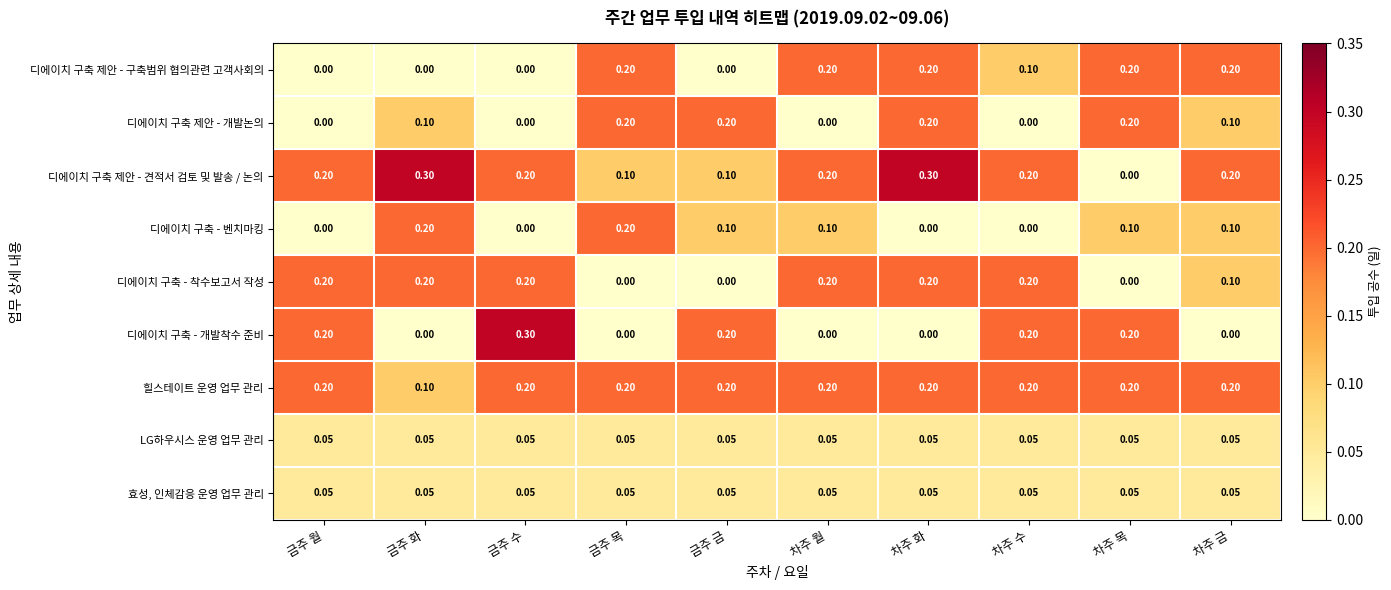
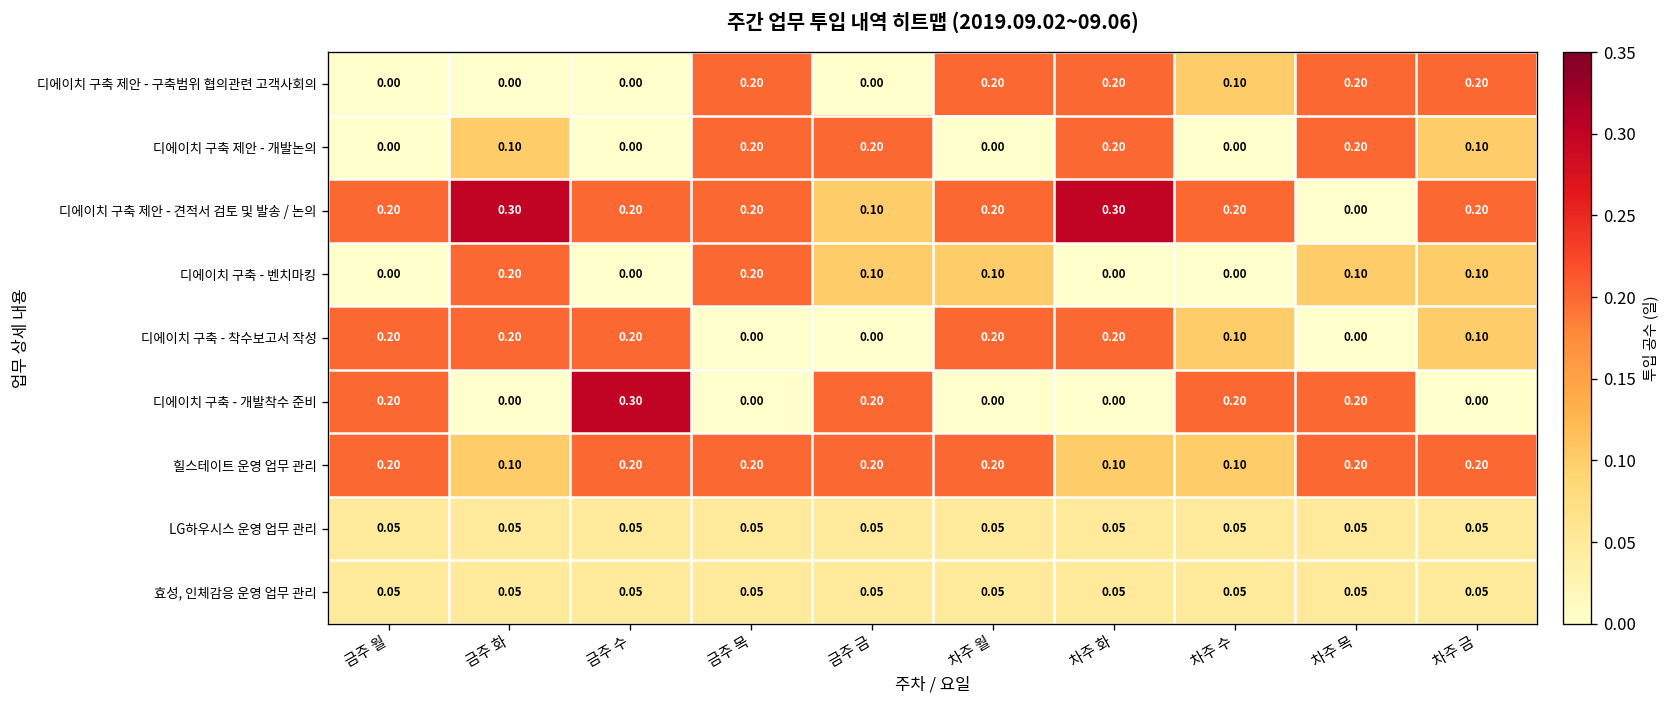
  {
    "디에이치 구축 제안 - 구축범위 협의관련 고객사회의": {
      "금주 월": 0.00,
      "금주 화": 0.00,
      "금주 수": 0.00,
      "금주 목": 0.20,
      "금주 금": 0.00,
      "차주 월": 0.20,
      "차주 화": 0.20,
      "차주 수": 0.10,
      "차주 목": 0.20,
      "차주 금": 0.20
    },
    "디에이치 구축 제안 - 개발논의": {
      "금주 월": 0.00,
      "금주 화": 0.10,
      "금주 수": 0.00,
      "금주 목": 0.20,
      "금주 금": 0.20,
      "차주 월": 0.00,
      "차주 화": 0.20,
      "차주 수": 0.00,
      "차주 목": 0.20,
      "차주 금": 0.10
    },
    "디에이치 구축 제안 - 견적서 검토 및 발송 / 논의": {
      "금주 월": 0.20,
      "금주 화": 0.30,
      "금주 수": 0.20,
-     "금주 목": 0.10,
+     "금주 목": 0.20,
      "금주 금": 0.10,
      "차주 월": 0.20,
      "차주 화": 0.30,
      "차주 수": 0.20,
      "차주 목": 0.00,
      "차주 금": 0.20
    },
    "디에이치 구축 - 벤치마킹": {
      "금주 월": 0.00,
      "금주 화": 0.20,
      "금주 수": 0.00,
      "금주 목": 0.20,
      "금주 금": 0.10,
      "차주 월": 0.10,
      "차주 화": 0.00,
      "차주 수": 0.00,
      "차주 목": 0.10,
      "차주 금": 0.10
    },
    "디에이치 구축 - 착수보고서 작성": {
      "금주 월": 0.20,
      "금주 화": 0.20,
      "금주 수": 0.20,
      "금주 목": 0.00,
      "금주 금": 0.00,
      "차주 월": 0.20,
      "차주 화": 0.20,
-     "차주 수": 0.20,
+     "차주 수": 0.10,
      "차주 목": 0.00,
      "차주 금": 0.10
    },
    "디에이치 구축 - 개발착수 준비": {
      "금주 월": 0.20,
      "금주 화": 0.00,
      "금주 수": 0.30,
      "금주 목": 0.00,
      "금주 금": 0.20,
      "차주 월": 0.00,
      "차주 화": 0.00,
      "차주 수": 0.20,
      "차주 목": 0.20,
      "차주 금": 0.00
    },
    "힐스테이트 운영 업무 관리": {
      "금주 월": 0.20,
      "금주 화": 0.10,
      "금주 수": 0.20,
      "금주 목": 0.20,
      "금주 금": 0.20,
      "차주 월": 0.20,
-     "차주 화": 0.20,
-     "차주 수": 0.20,
+     "차주 화": 0.10,
+     "차주 수": 0.10,
      "차주 목": 0.20,
      "차주 금": 0.20
    },
    "LG하우시스 운영 업무 관리": {
      "금주 월": 0.05,
      "금주 화": 0.05,
      "금주 수": 0.05,
      "금주 목": 0.05,
      "금주 금": 0.05,
      "차주 월": 0.05,
      "차주 화": 0.05,
      "차주 수": 0.05,
      "차주 목": 0.05,
      "차주 금": 0.05
    },
    "효성, 인체감응 운영 업무 관리": {
      "금주 월": 0.05,
      "금주 화": 0.05,
      "금주 수": 0.05,
      "금주 목": 0.05,
      "금주 금": 0.05,
      "차주 월": 0.05,
      "차주 화": 0.05,
      "차주 수": 0.05,
      "차주 목": 0.05,
      "차주 금": 0.05
    }
  }
